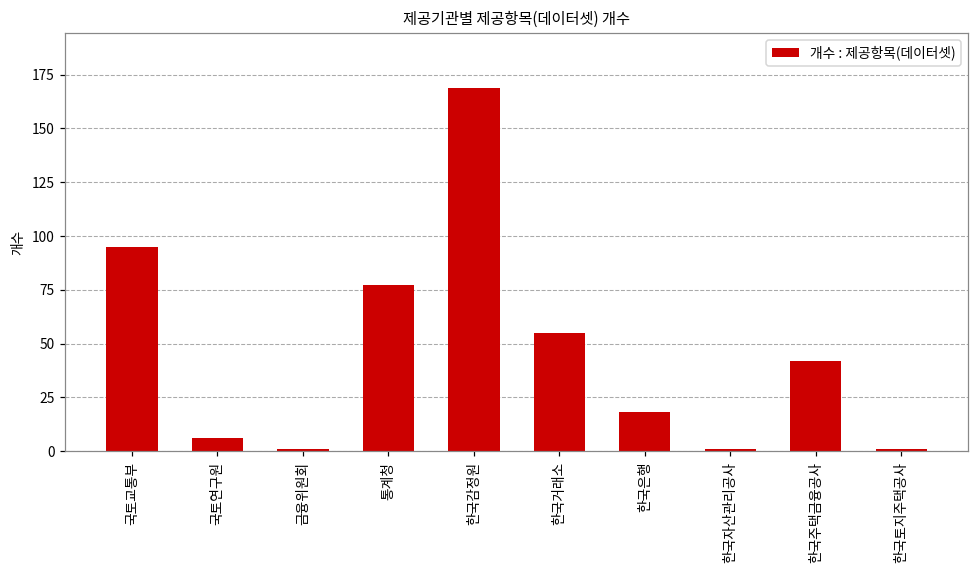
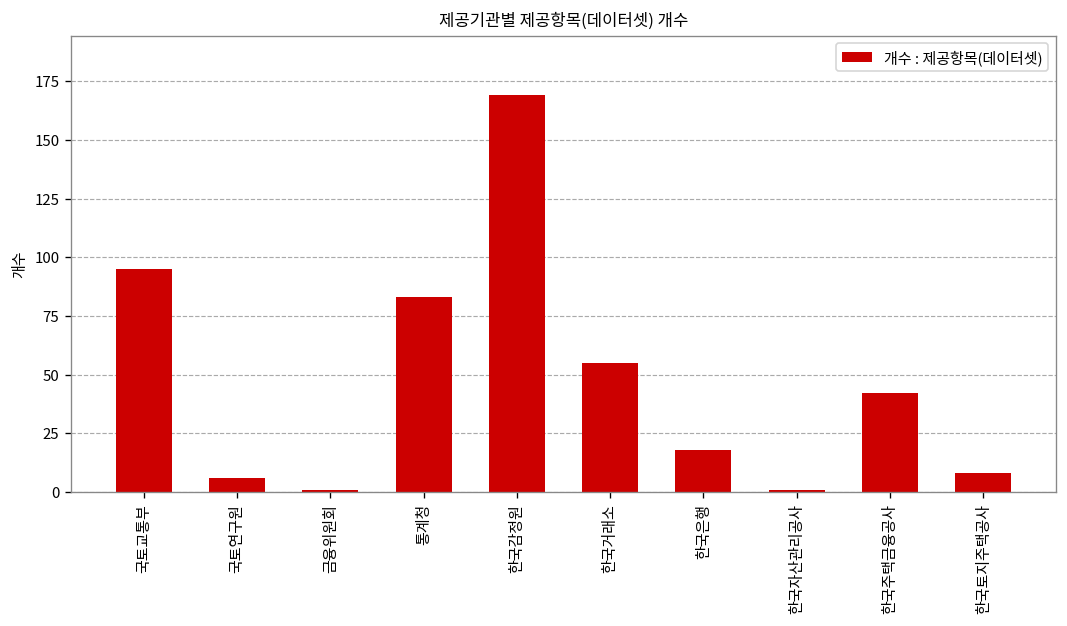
  {
    "국토교통부": 95,
    "국토연구원": 6,
-   "통계청": 77,
+   "통계청": 83,
    "한국감정원": 169,
    "한국거래소": 55,
    "한국은행": 18,
    "한국주택금융공사": 42,
-   "한국토지주택공사": 1
+   "한국토지주택공사": 8
  }
